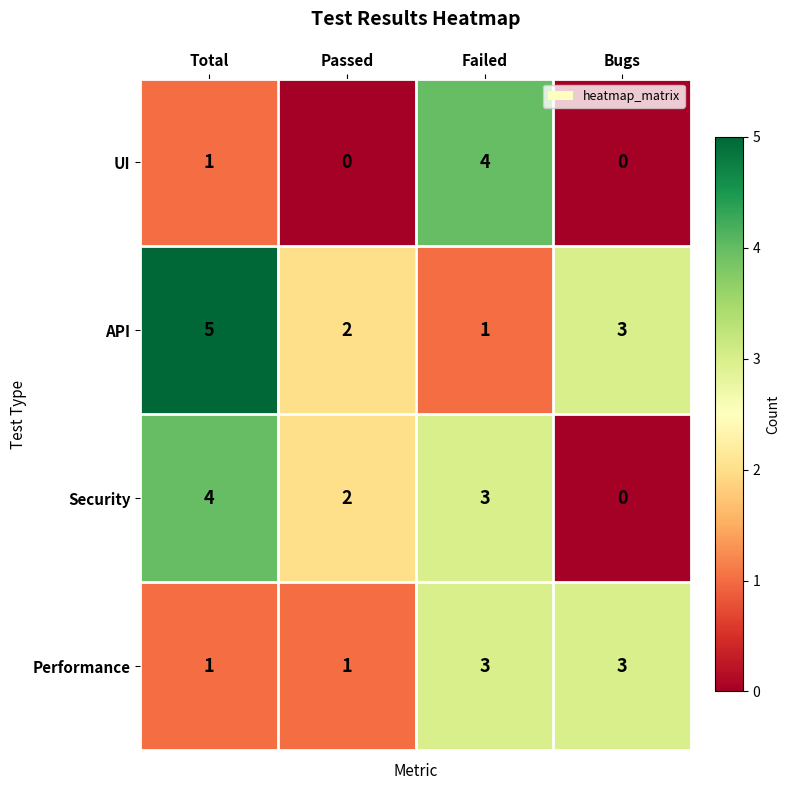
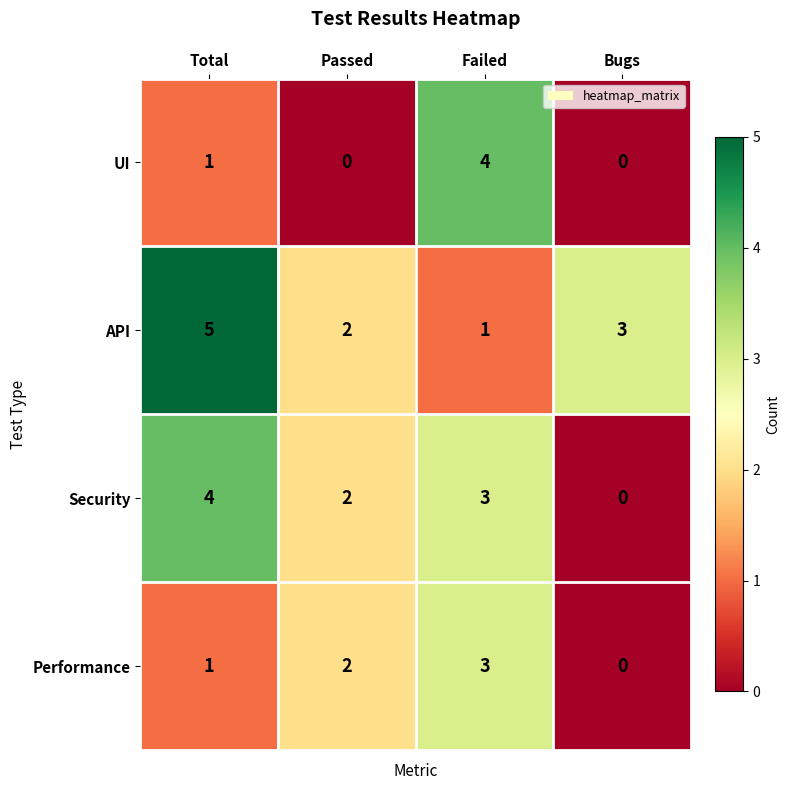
  {
    "UI": {
      "Total": 1,
      "Passed": 0,
      "Failed": 4,
      "Bugs": 0
    },
    "API": {
      "Total": 5,
      "Passed": 2,
      "Failed": 1,
      "Bugs": 3
    },
    "Security": {
      "Total": 4,
      "Passed": 2,
      "Failed": 3,
      "Bugs": 0
    },
    "Performance": {
      "Total": 1,
-     "Passed": 1,
+     "Passed": 2,
      "Failed": 3,
-     "Bugs": 3
+     "Bugs": 0
    }
  }
